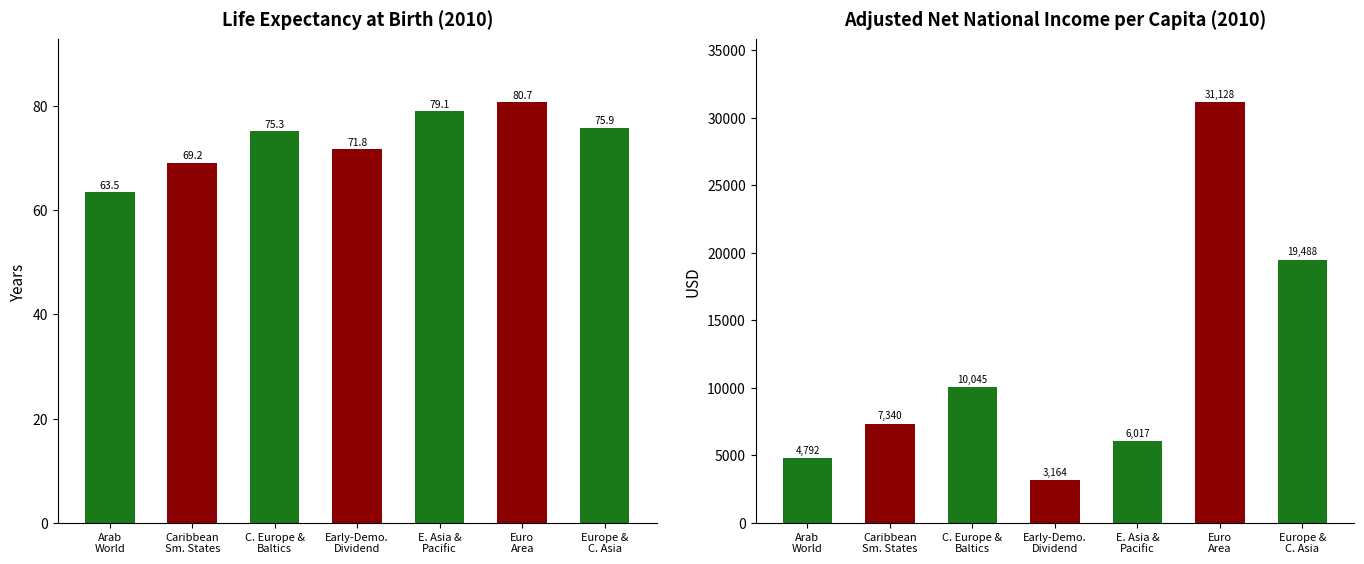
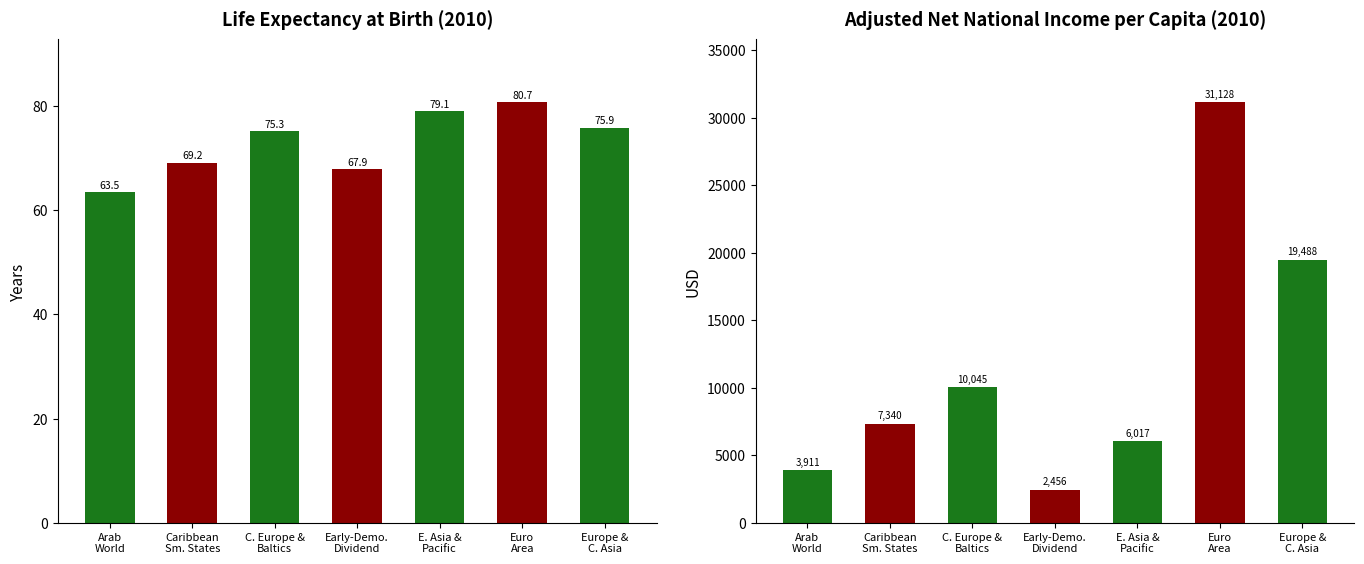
  {
    "Life Expectancy at Birth (2010)": {
      "Arab World": "63.5",
      "Caribbean Sm. States": "69.2",
      "C. Europe & Baltics": "75.3",
-     "Early-Demo. Dividend": "71.8",
+     "Early-Demo. Dividend": "67.9",
      "E. Asia & Pacific": "79.1",
      "Euro Area": "80.7",
      "Europe & C. Asia": "75.9"
    },
    "Adjusted Net National Income per Capita (2010)": {
-     "Arab World": "4,792",
+     "Arab World": "3,911",
      "Caribbean Sm. States": "7,340",
      "C. Europe & Baltics": "10,045",
-     "Early-Demo. Dividend": "3,164",
+     "Early-Demo. Dividend": "2,456",
      "E. Asia & Pacific": "6,017",
      "Euro Area": "31,128",
      "Europe & C. Asia": "19,488"
    }
  }
